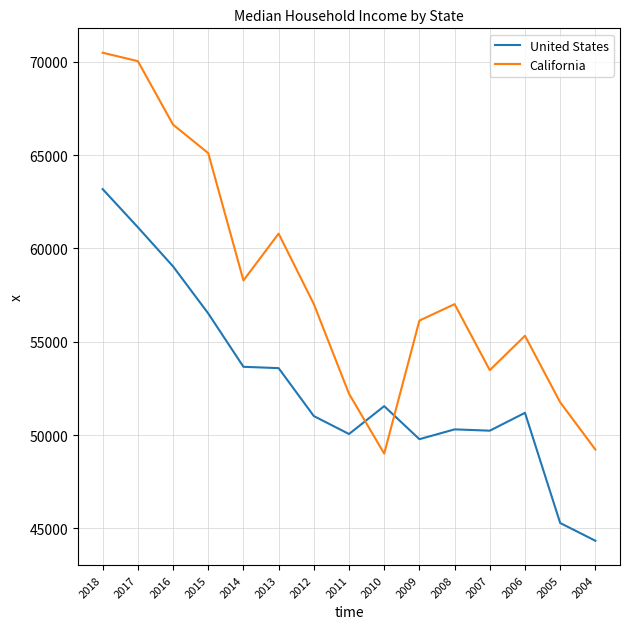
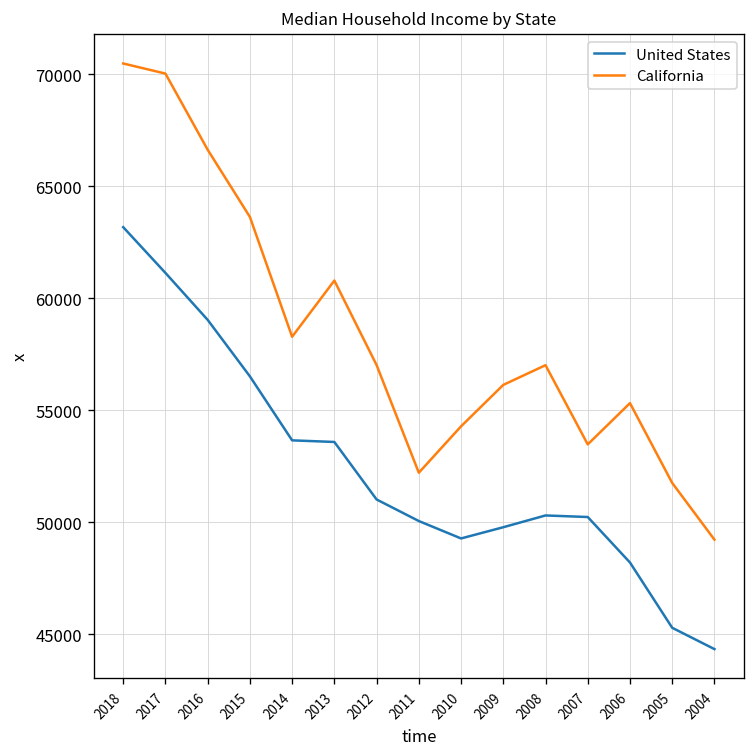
  {
    "United States": {
      "2018": 63200,
      "2017": 61100,
      "2016": 59000,
      "2015": 56500,
      "2014": 53700,
      "2013": 53600,
      "2012": 51000,
      "2011": 50100,
-     "2010": 51500,
+     "2010": 49300,
      "2009": 49800,
      "2008": 50300,
      "2007": 50200,
-     "2006": 51200,
+     "2006": 48200,
      "2005": 45300,
      "2004": 44300
    },
    "California": {
      "2018": 70500,
      "2017": 70000,
      "2016": 66600,
-     "2015": 65100,
+     "2015": 63600,
      "2014": 58300,
      "2013": 60800,
      "2012": 57000,
      "2011": 52200,
-     "2010": 49000,
+     "2010": 54300,
      "2009": 56100,
      "2008": 57000,
      "2007": 53500,
      "2006": 55300,
      "2005": 51800,
      "2004": 49200
    }
  }
